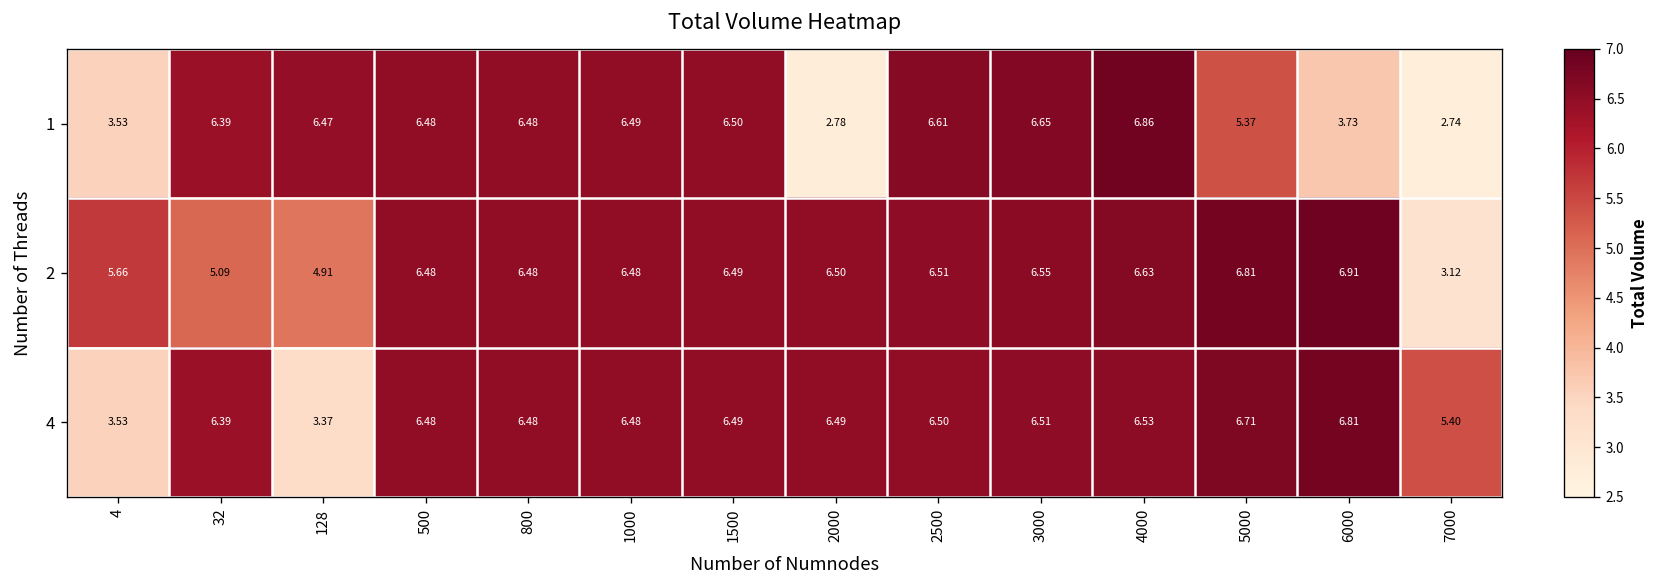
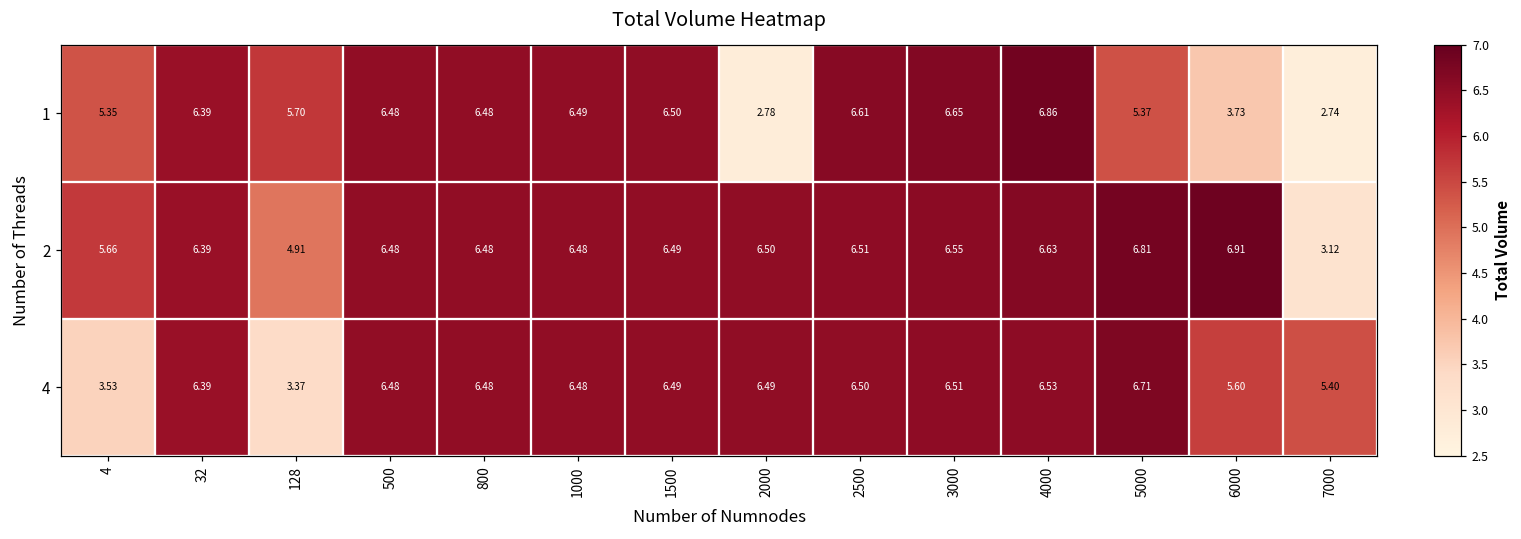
  {
    "1": {
-     "4": 3.53,
+     "4": 5.35,
      "32": 6.39,
-     "128": 6.47,
+     "128": 5.70,
      "500": 6.48,
      "800": 6.48,
      "1000": 6.49,
      "1500": 6.50,
      "2000": 2.78,
      "2500": 6.61,
      "3000": 6.65,
      "4000": 6.86,
      "5000": 5.37,
      "6000": 3.73,
      "7000": 2.74
    },
    "2": {
      "4": 5.66,
-     "32": 5.09,
+     "32": 6.39,
      "128": 4.91,
      "500": 6.48,
      "800": 6.48,
      "1000": 6.48,
      "1500": 6.49,
      "2000": 6.50,
      "2500": 6.51,
      "3000": 6.55,
      "4000": 6.63,
      "5000": 6.81,
      "6000": 6.91,
      "7000": 3.12
    },
    "4": {
      "4": 3.53,
      "32": 6.39,
      "128": 3.37,
      "500": 6.48,
      "800": 6.48,
      "1000": 6.48,
      "1500": 6.49,
      "2000": 6.49,
      "2500": 6.50,
      "3000": 6.51,
      "4000": 6.53,
      "5000": 6.71,
-     "6000": 6.81,
+     "6000": 5.60,
      "7000": 5.40
    }
  }
